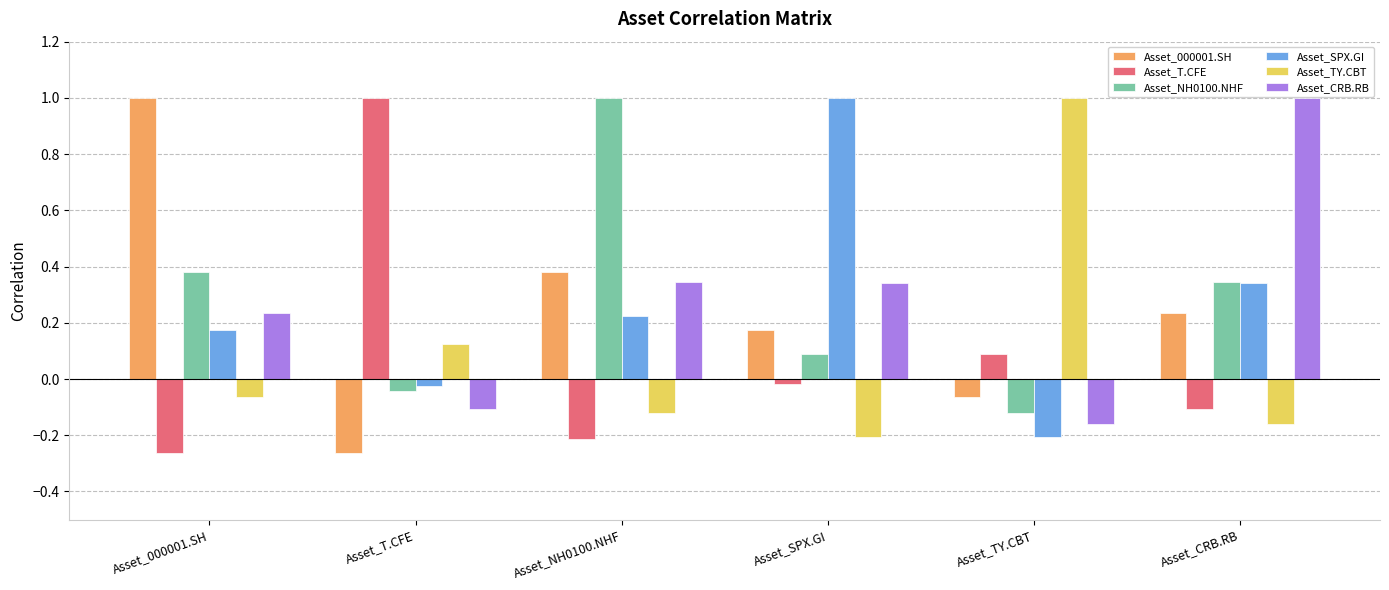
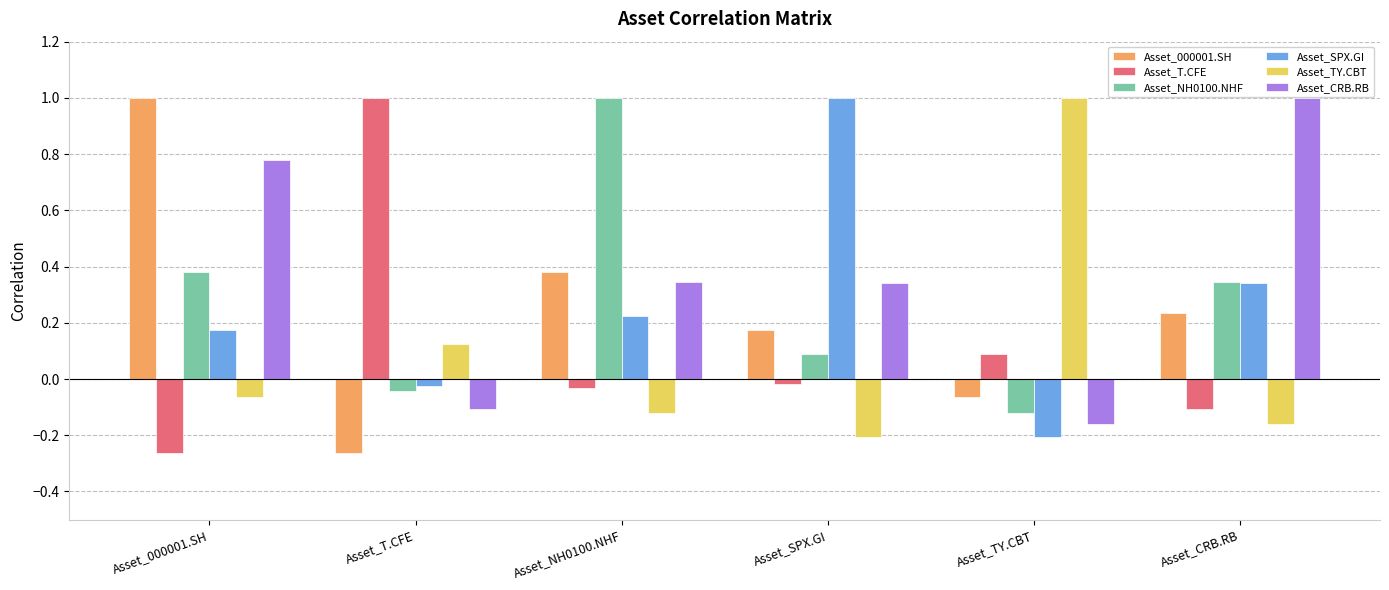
  {
    "Asset_T.CFE": {
      "Asset_000001.SH": -0.26,
      "Asset_T.CFE": 1.00,
-     "Asset_NH0100.NHF": -0.21,
+     "Asset_NH0100.NHF": -0.03,
      "Asset_SPX.GI": -0.02,
      "Asset_TY.CBT": 0.09,
      "Asset_CRB.RB": -0.11
    },
    "Asset_NH0100.NHF": {
      "Asset_000001.SH": 0.38,
      "Asset_T.CFE": -0.04,
      "Asset_NH0100.NHF": 1.00,
      "Asset_SPX.GI": 0.09,
      "Asset_TY.CBT": -0.12,
      "Asset_CRB.RB": 0.35
    },
    "Asset_SPX.GI": {
      "Asset_000001.SH": 0.17,
      "Asset_T.CFE": -0.02,
      "Asset_NH0100.NHF": 0.22,
      "Asset_SPX.GI": 1.00,
      "Asset_TY.CBT": -0.21,
      "Asset_CRB.RB": 0.34
    },
    "Asset_CRB.RB": {
-     "Asset_000001.SH": 0.24,
+     "Asset_000001.SH": 0.78,
      "Asset_T.CFE": -0.11,
      "Asset_NH0100.NHF": 0.35,
      "Asset_SPX.GI": 0.34,
      "Asset_TY.CBT": -0.16,
      "Asset_CRB.RB": 1.00
    }
  }
